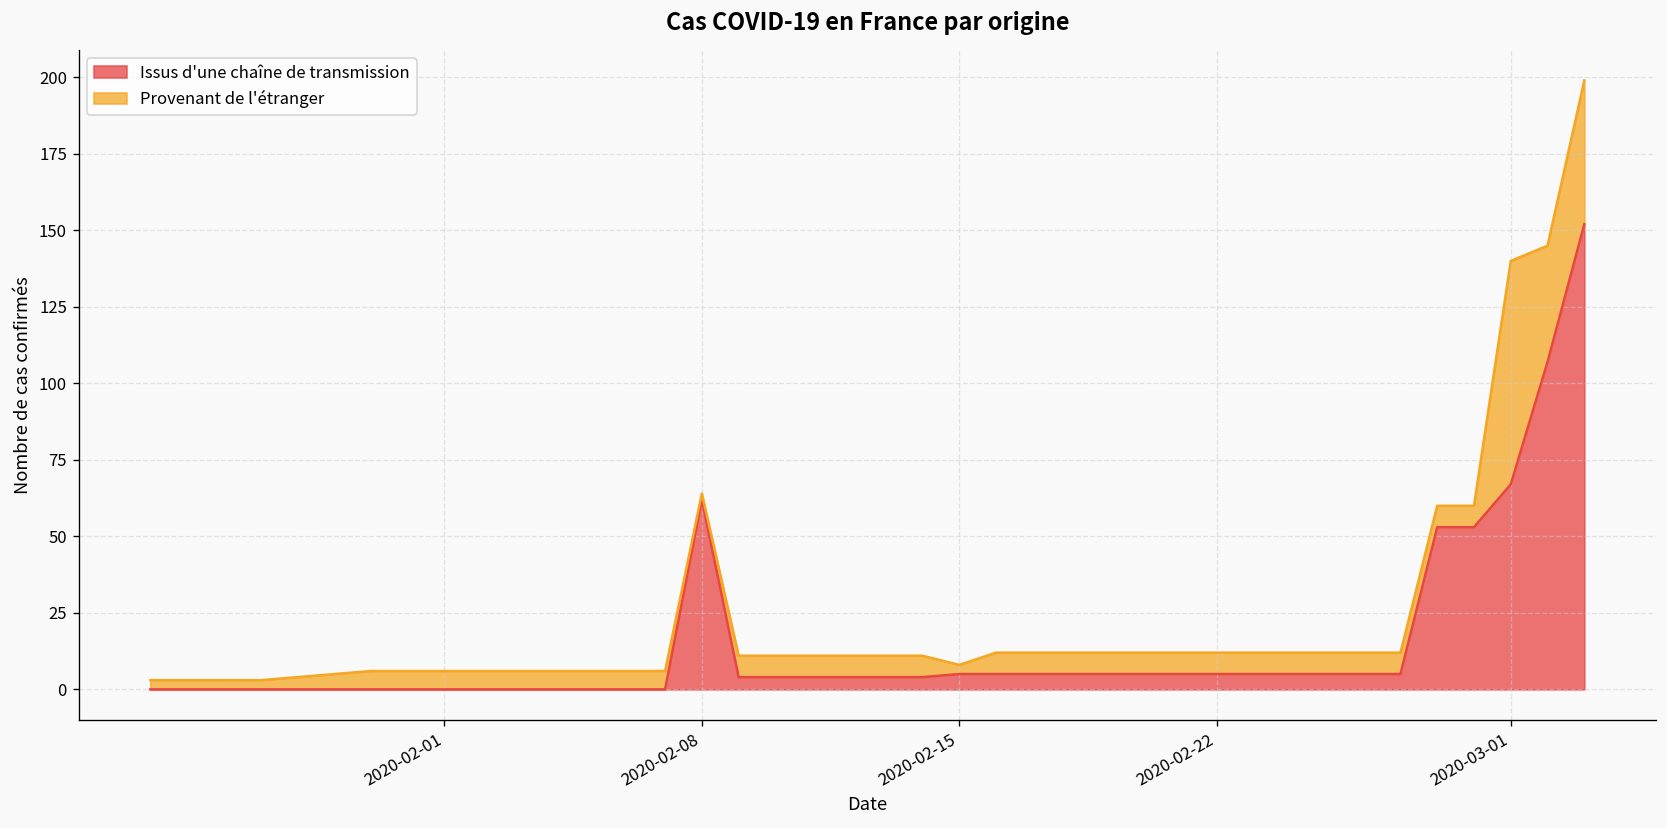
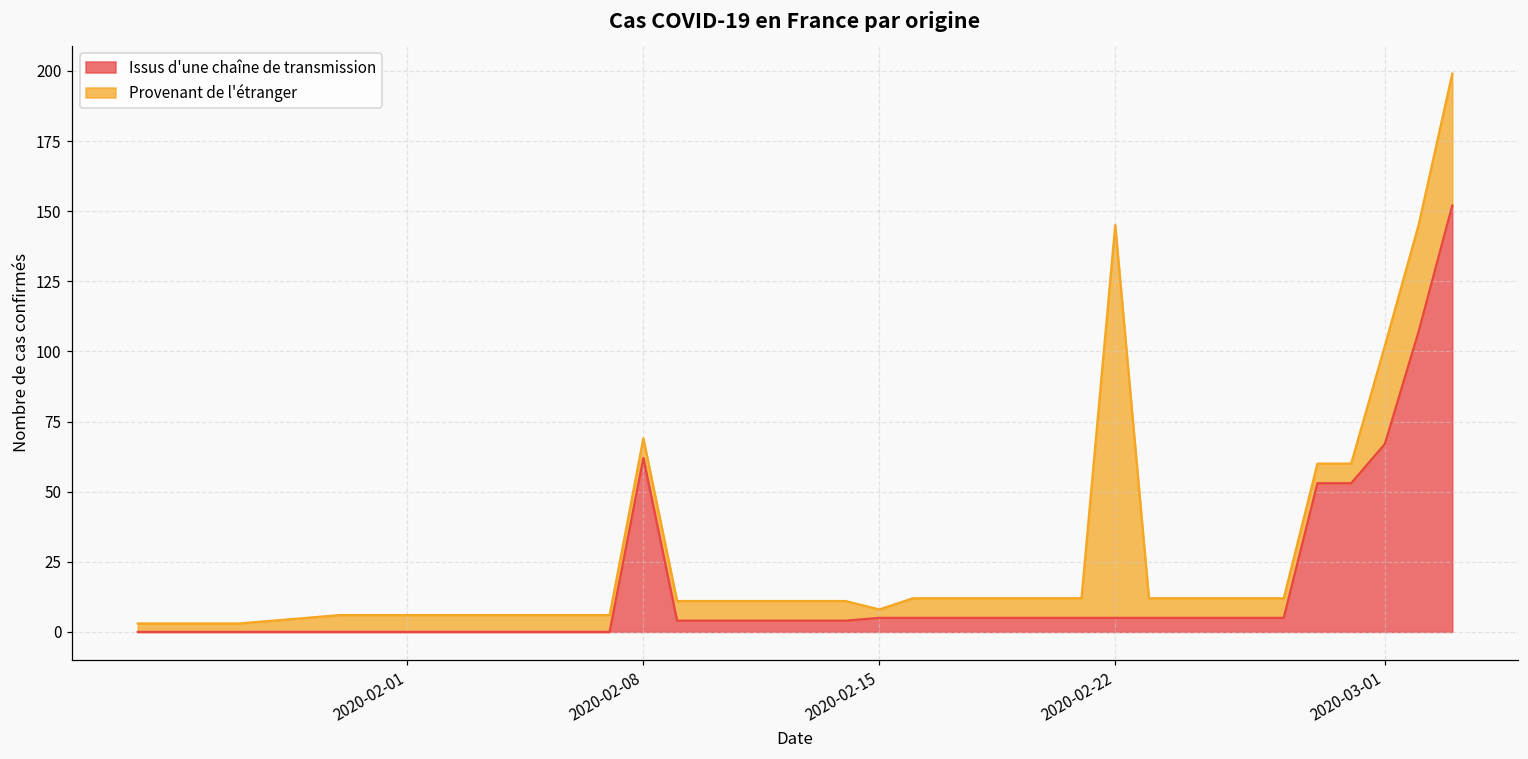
  {
    "Issus d'une chaîne de transmission": {
      "2020-02-01": 0,
      "2020-02-08": 62,
      "2020-02-15": 5,
      "2020-02-22": 5,
      "2020-03-01": 67
    },
    "Provenant de l'étranger": {
      "2020-02-01": 6,
-     "2020-02-08": 2,
+     "2020-02-08": 7,
      "2020-02-15": 3,
-     "2020-02-22": 7,
-     "2020-03-01": 73
+     "2020-02-22": 140,
+     "2020-03-01": 35
    }
  }
